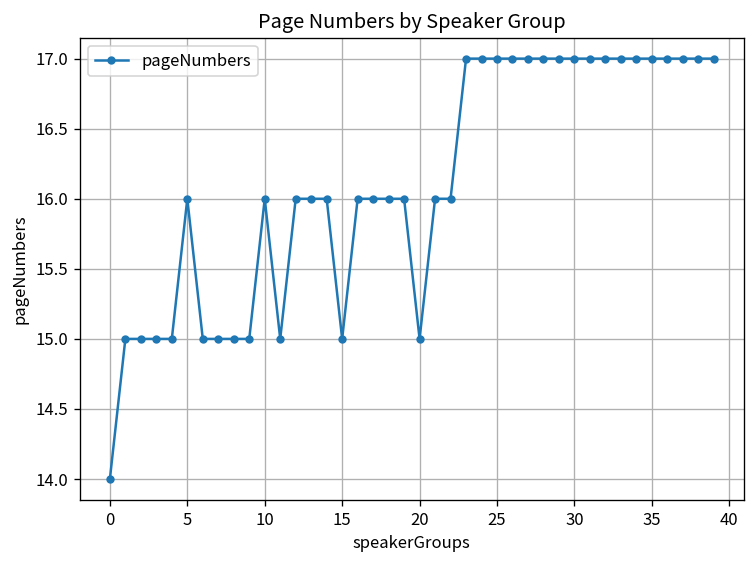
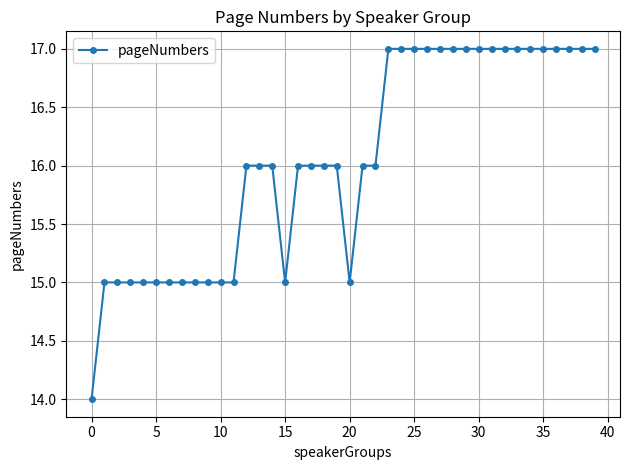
  {
    "0": 14,
-   "5": 16,
-   "10": 16,
+   "5": 15,
+   "10": 15,
    "15": 15,
    "20": 15,
    "25": 17,
    "30": 17,
    "35": 17
  }
